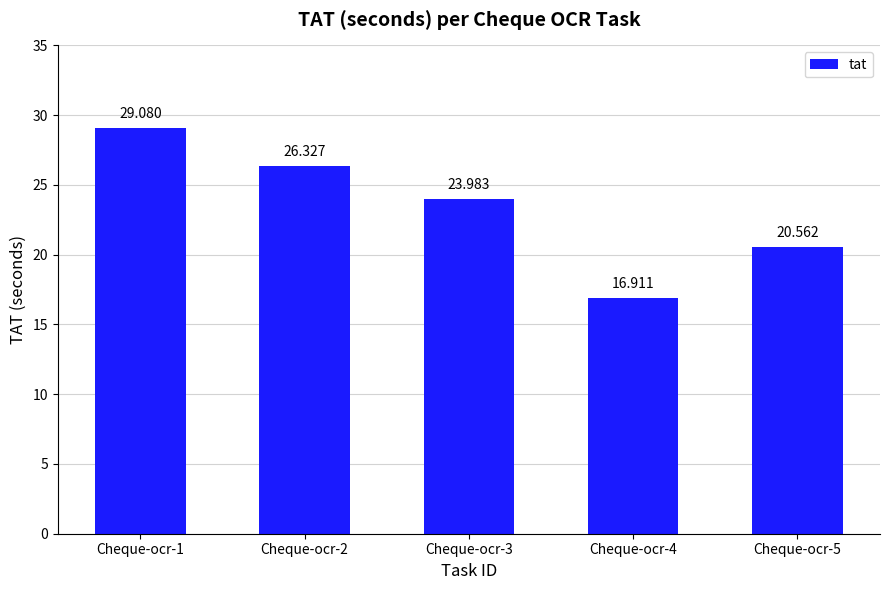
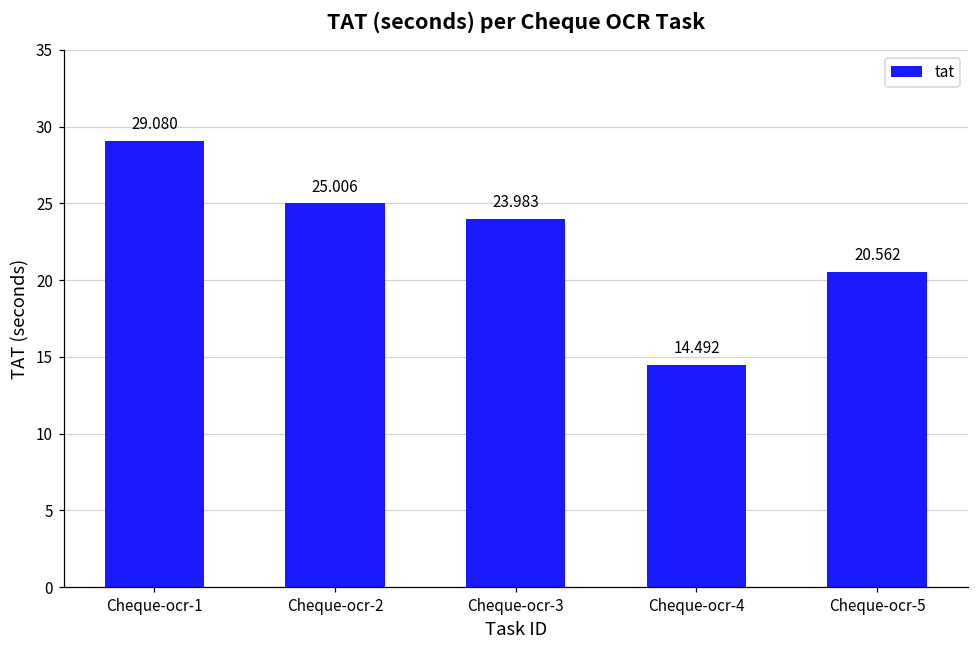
  {
    "Cheque-ocr-1": 29.080,
-   "Cheque-ocr-2": 26.327,
+   "Cheque-ocr-2": 25.006,
    "Cheque-ocr-3": 23.983,
-   "Cheque-ocr-4": 16.911,
+   "Cheque-ocr-4": 14.492,
    "Cheque-ocr-5": 20.562
  }
